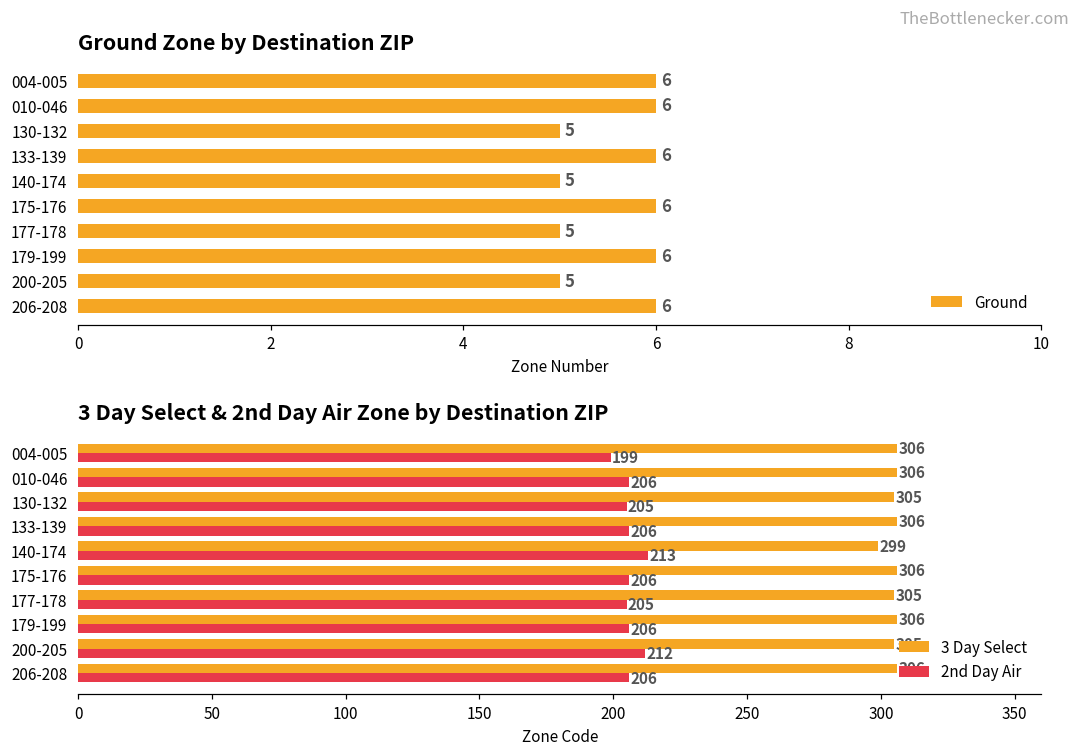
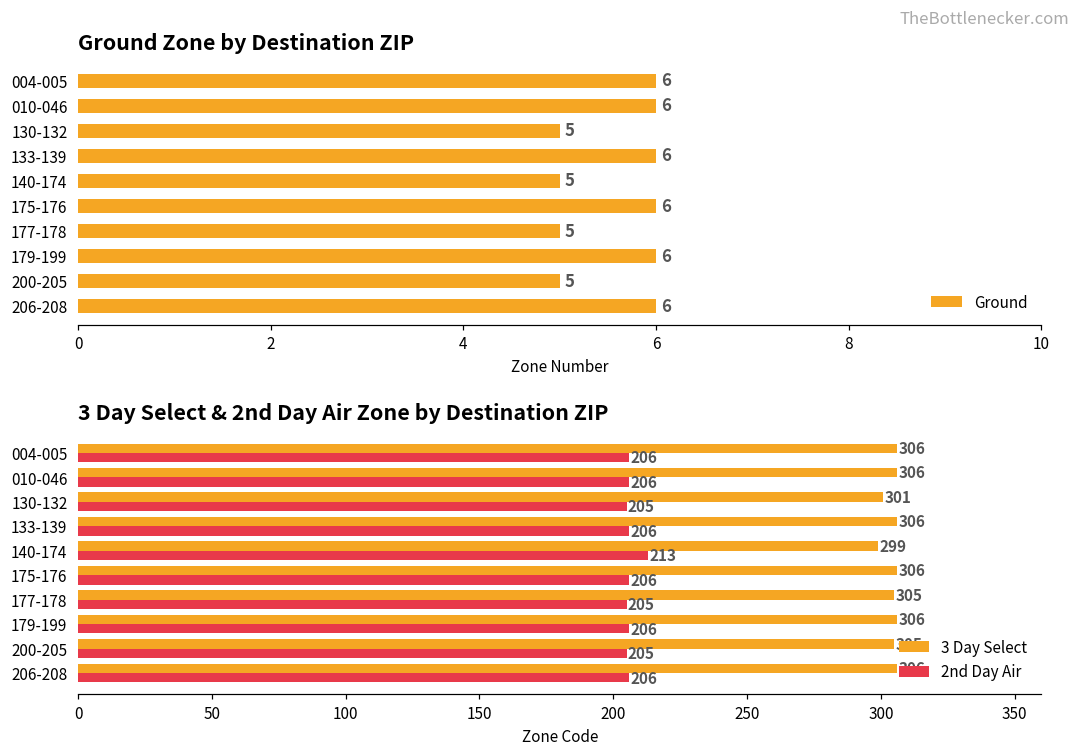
  {
    "Ground Zone by Destination ZIP": {
      "004-005": 6,
      "010-046": 6,
      "130-132": 5,
      "133-139": 6,
      "140-174": 5,
      "175-176": 6,
      "177-178": 5,
      "179-199": 6,
      "200-205": 5,
      "206-208": 6
    },
    "3 Day Select & 2nd Day Air Zone by Destination ZIP": {
      "3 Day Select": {
        "004-005": 306,
        "010-046": 306,
-       "130-132": 305,
+       "130-132": 301,
        "133-139": 306,
        "140-174": 299,
        "175-176": 306,
        "177-178": 305,
        "179-199": 306
      },
      "2nd Day Air": {
-       "004-005": 199,
+       "004-005": 206,
        "010-046": 206,
        "130-132": 205,
        "133-139": 206,
        "140-174": 213,
        "175-176": 206,
        "177-178": 205,
        "179-199": 206,
-       "200-205": 212,
+       "200-205": 205,
        "206-208": 206
      }
    }
  }
